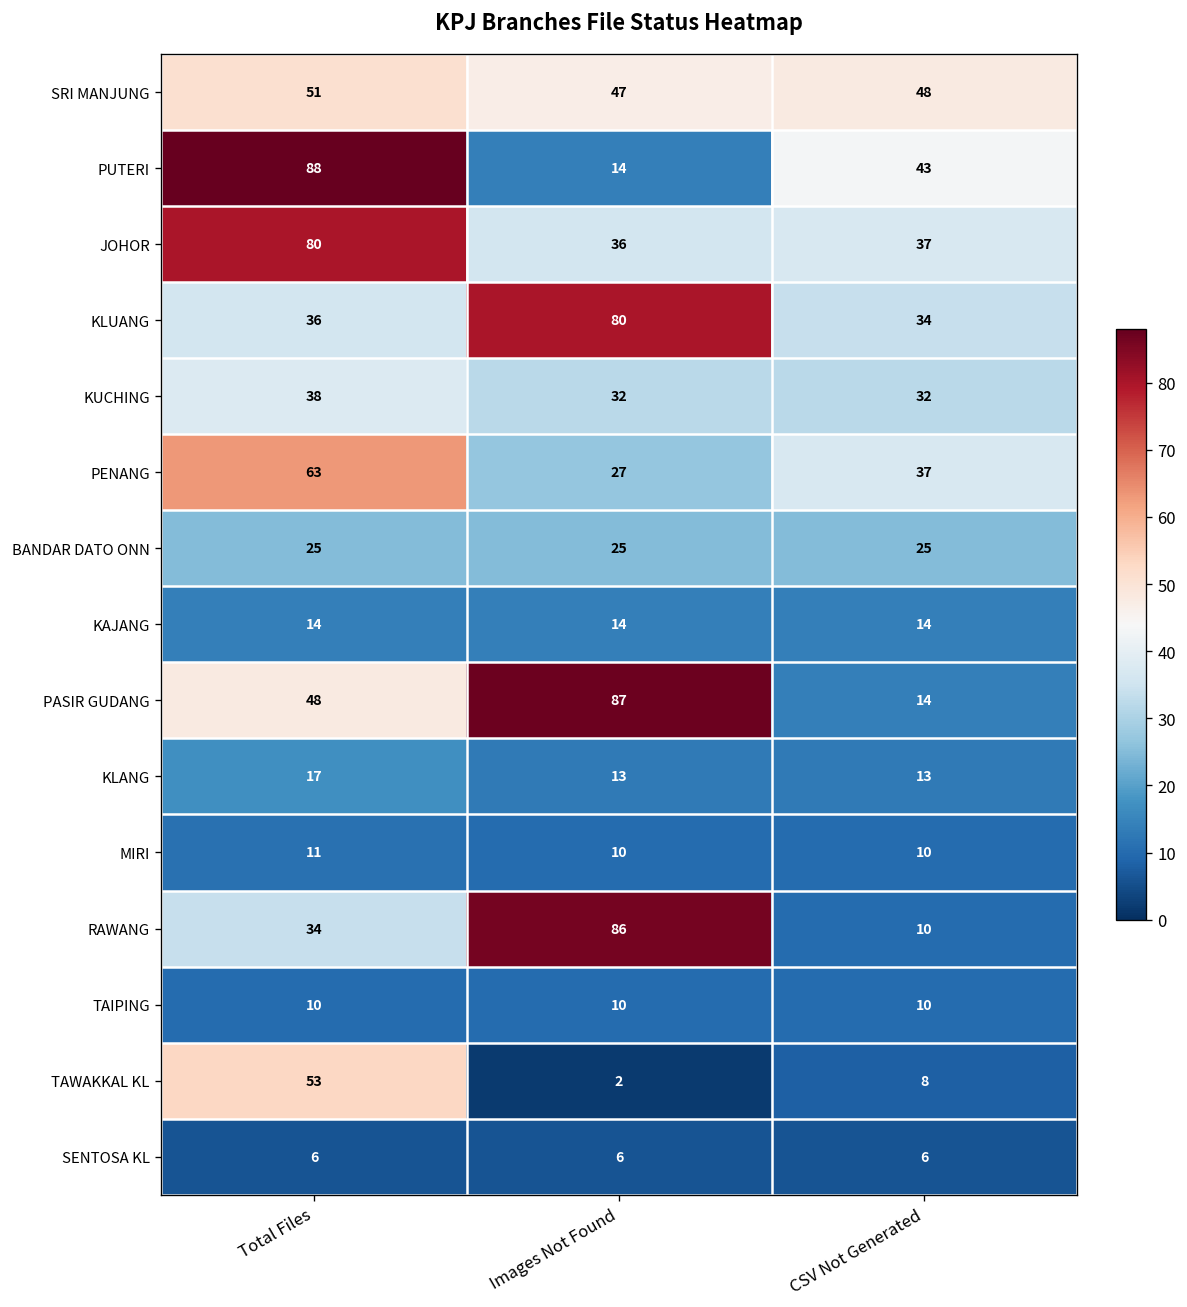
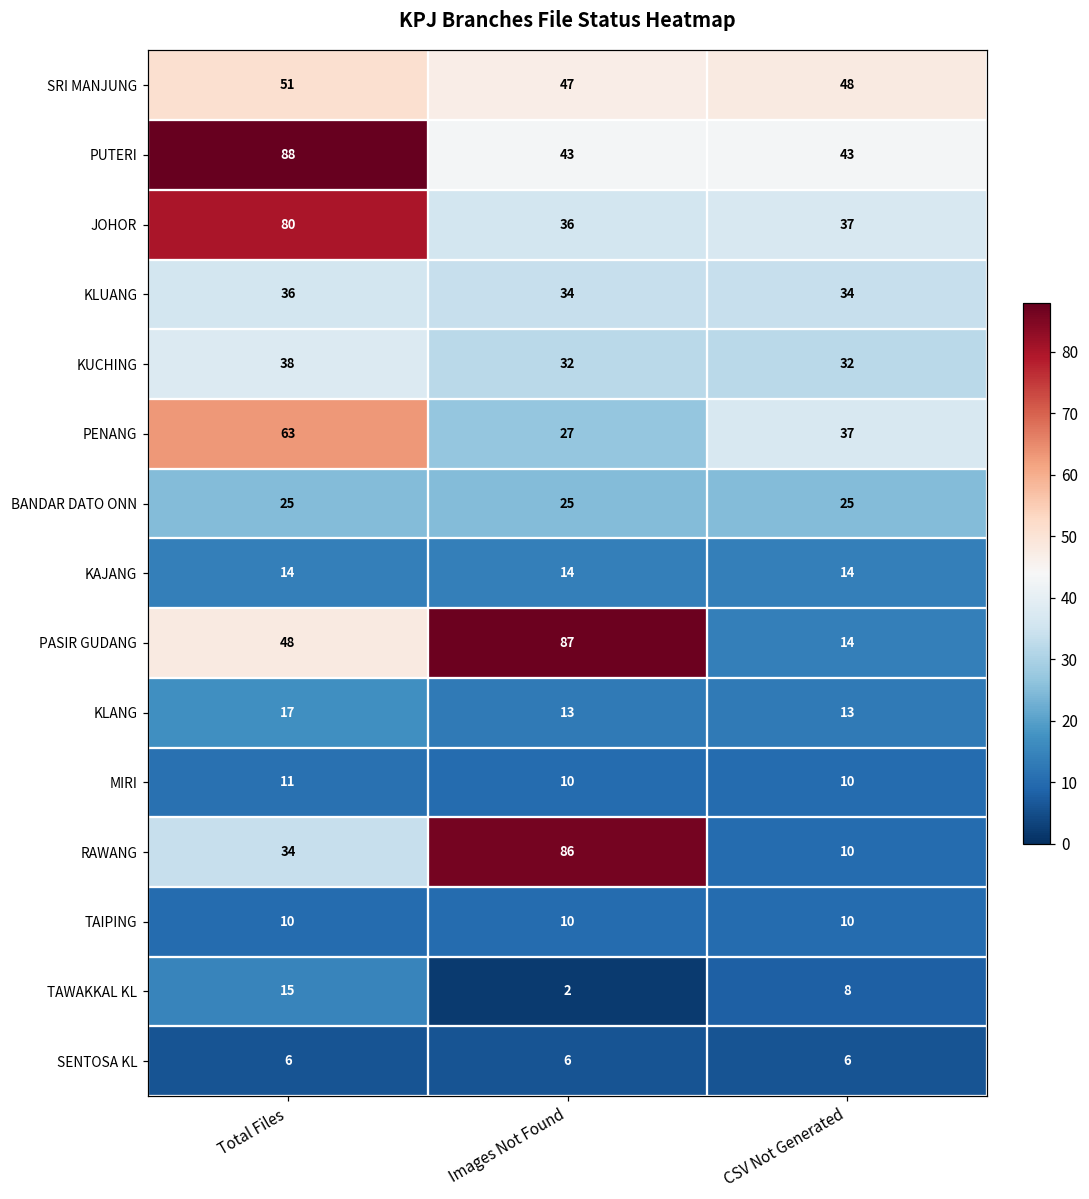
  {
    "SRI MANJUNG": {
      "Total Files": 51,
      "Images Not Found": 47,
      "CSV Not Generated": 48
    },
    "PUTERI": {
      "Total Files": 88,
-     "Images Not Found": 14,
+     "Images Not Found": 43,
      "CSV Not Generated": 43
    },
    "JOHOR": {
      "Total Files": 80,
      "Images Not Found": 36,
      "CSV Not Generated": 37
    },
    "KLUANG": {
      "Total Files": 36,
-     "Images Not Found": 80,
+     "Images Not Found": 34,
      "CSV Not Generated": 34
    },
    "KUCHING": {
      "Total Files": 38,
      "Images Not Found": 32,
      "CSV Not Generated": 32
    },
    "PENANG": {
      "Total Files": 63,
      "Images Not Found": 27,
      "CSV Not Generated": 37
    },
    "BANDAR DATO ONN": {
      "Total Files": 25,
      "Images Not Found": 25,
      "CSV Not Generated": 25
    },
    "KAJANG": {
      "Total Files": 14,
      "Images Not Found": 14,
      "CSV Not Generated": 14
    },
    "PASIR GUDANG": {
      "Total Files": 48,
      "Images Not Found": 87,
      "CSV Not Generated": 14
    },
    "KLANG": {
      "Total Files": 17,
      "Images Not Found": 13,
      "CSV Not Generated": 13
    },
    "MIRI": {
      "Total Files": 11,
      "Images Not Found": 10,
      "CSV Not Generated": 10
    },
    "RAWANG": {
      "Total Files": 34,
      "Images Not Found": 86,
      "CSV Not Generated": 10
    },
    "TAIPING": {
      "Total Files": 10,
      "Images Not Found": 10,
      "CSV Not Generated": 10
    },
    "TAWAKKAL KL": {
-     "Total Files": 53,
+     "Total Files": 15,
      "Images Not Found": 2,
      "CSV Not Generated": 8
    },
    "SENTOSA KL": {
      "Total Files": 6,
      "Images Not Found": 6,
      "CSV Not Generated": 6
    }
  }
